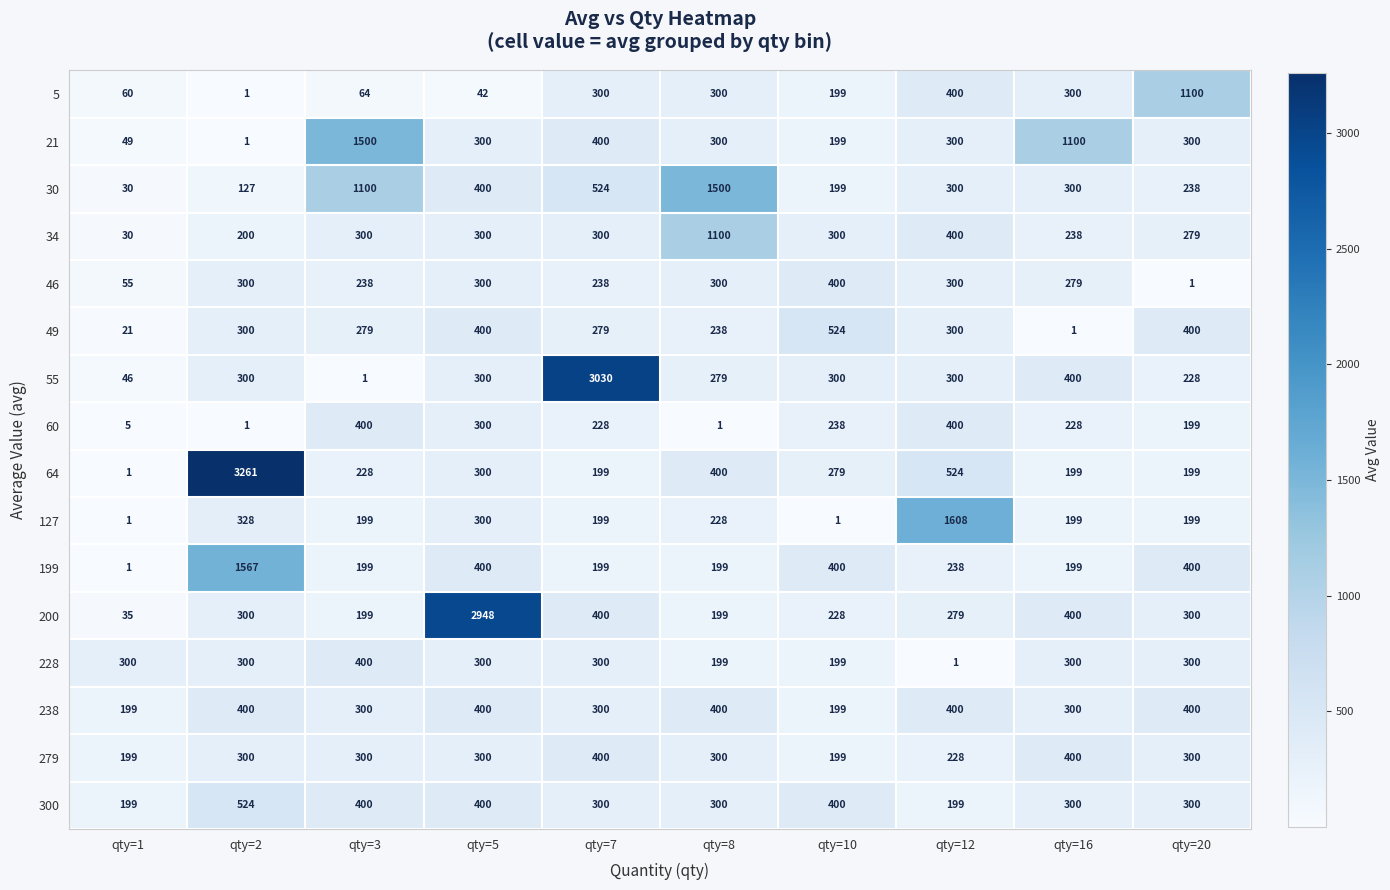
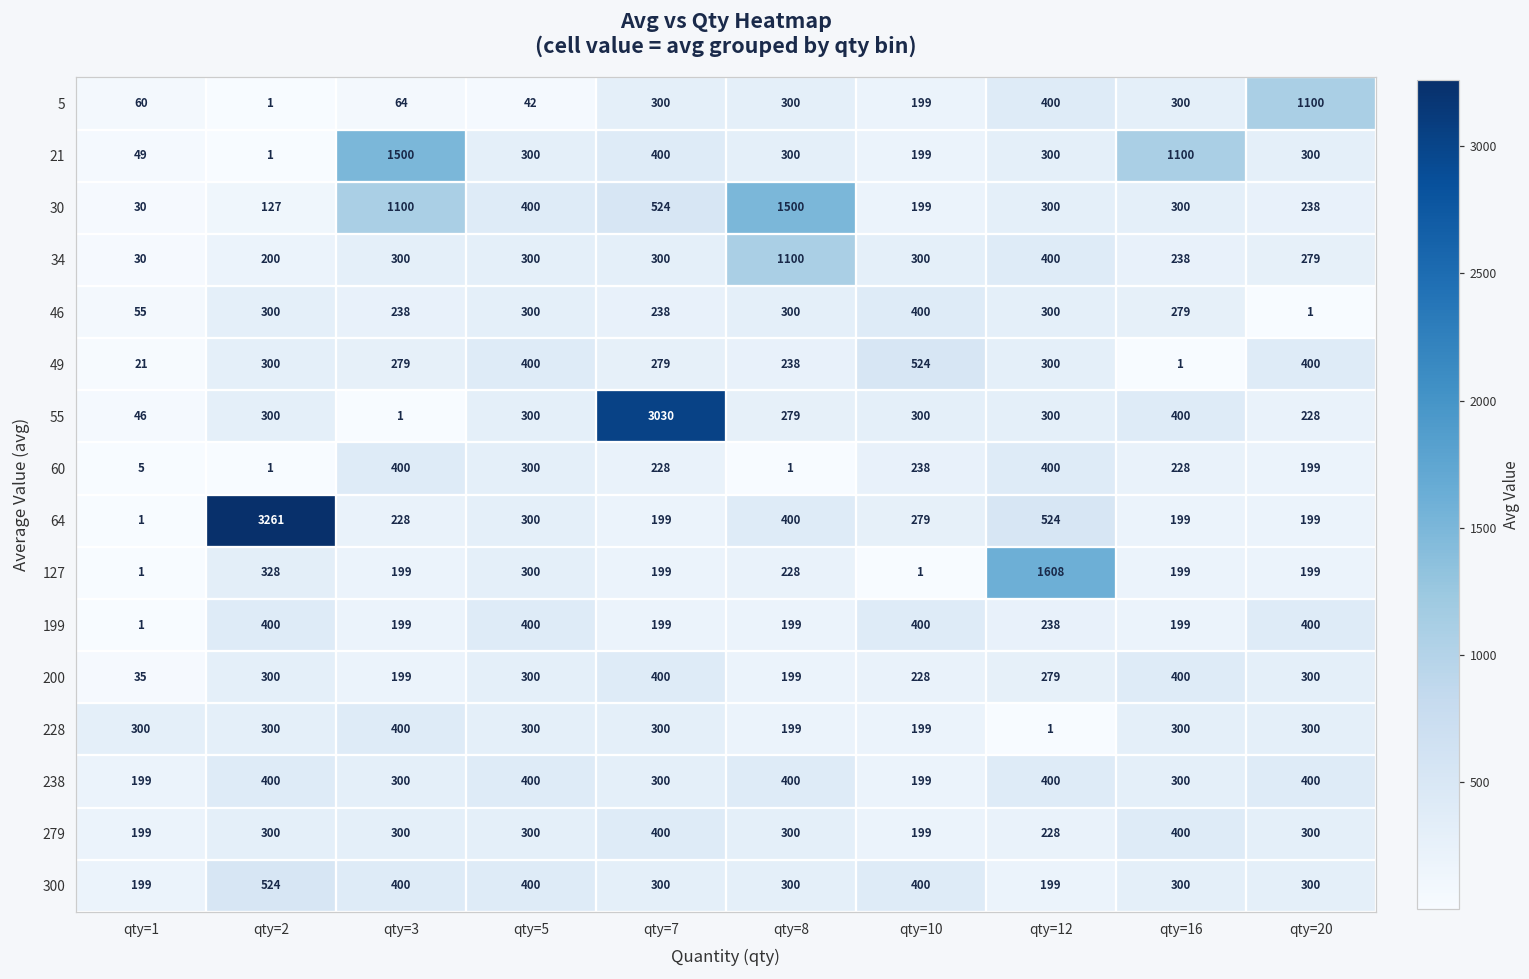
  {
    "5": {
      "qty=1": 60,
      "qty=2": 1,
      "qty=3": 64,
      "qty=5": 42,
      "qty=7": 300,
      "qty=8": 300,
      "qty=10": 199,
      "qty=12": 400,
      "qty=16": 300,
      "qty=20": 1100
    },
    "21": {
      "qty=1": 49,
      "qty=2": 1,
      "qty=3": 1500,
      "qty=5": 300,
      "qty=7": 400,
      "qty=8": 300,
      "qty=10": 199,
      "qty=12": 300,
      "qty=16": 1100,
      "qty=20": 300
    },
    "30": {
      "qty=1": 30,
      "qty=2": 127,
      "qty=3": 1100,
      "qty=5": 400,
      "qty=7": 524,
      "qty=8": 1500,
      "qty=10": 199,
      "qty=12": 300,
      "qty=16": 300,
      "qty=20": 238
    },
    "34": {
      "qty=1": 30,
      "qty=2": 200,
      "qty=3": 300,
      "qty=5": 300,
      "qty=7": 300,
      "qty=8": 1100,
      "qty=10": 300,
      "qty=12": 400,
      "qty=16": 238,
      "qty=20": 279
    },
    "46": {
      "qty=1": 55,
      "qty=2": 300,
      "qty=3": 238,
      "qty=5": 300,
      "qty=7": 238,
      "qty=8": 300,
      "qty=10": 400,
      "qty=12": 300,
      "qty=16": 279,
      "qty=20": 1
    },
    "49": {
      "qty=1": 21,
      "qty=2": 300,
      "qty=3": 279,
      "qty=5": 400,
      "qty=7": 279,
      "qty=8": 238,
      "qty=10": 524,
      "qty=12": 300,
      "qty=16": 1,
      "qty=20": 400
    },
    "55": {
      "qty=1": 46,
      "qty=2": 300,
      "qty=3": 1,
      "qty=5": 300,
      "qty=7": 3030,
      "qty=8": 279,
      "qty=10": 300,
      "qty=12": 300,
      "qty=16": 400,
      "qty=20": 228
    },
    "60": {
      "qty=1": 5,
      "qty=2": 1,
      "qty=3": 400,
      "qty=5": 300,
      "qty=7": 228,
      "qty=8": 1,
      "qty=10": 238,
      "qty=12": 400,
      "qty=16": 228,
      "qty=20": 199
    },
    "64": {
      "qty=1": 1,
      "qty=2": 3261,
      "qty=3": 228,
      "qty=5": 300,
      "qty=7": 199,
      "qty=8": 400,
      "qty=10": 279,
      "qty=12": 524,
      "qty=16": 199,
      "qty=20": 199
    },
    "127": {
      "qty=1": 1,
      "qty=2": 328,
      "qty=3": 199,
      "qty=5": 300,
      "qty=7": 199,
      "qty=8": 228,
      "qty=10": 1,
      "qty=12": 1608,
      "qty=16": 199,
      "qty=20": 199
    },
    "199": {
      "qty=1": 1,
-     "qty=2": 1567,
+     "qty=2": 400,
      "qty=3": 199,
      "qty=5": 400,
      "qty=7": 199,
      "qty=8": 199,
      "qty=10": 400,
      "qty=12": 238,
      "qty=16": 199,
      "qty=20": 400
    },
    "200": {
      "qty=1": 35,
      "qty=2": 300,
      "qty=3": 199,
-     "qty=5": 2948,
+     "qty=5": 300,
      "qty=7": 400,
      "qty=8": 199,
      "qty=10": 228,
      "qty=12": 279,
      "qty=16": 400,
      "qty=20": 300
    },
    "228": {
      "qty=1": 300,
      "qty=2": 300,
      "qty=3": 400,
      "qty=5": 300,
      "qty=7": 300,
      "qty=8": 199,
      "qty=10": 199,
      "qty=12": 1,
      "qty=16": 300,
      "qty=20": 300
    },
    "238": {
      "qty=1": 199,
      "qty=2": 400,
      "qty=3": 300,
      "qty=5": 400,
      "qty=7": 300,
      "qty=8": 400,
      "qty=10": 199,
      "qty=12": 400,
      "qty=16": 300,
      "qty=20": 400
    },
    "279": {
      "qty=1": 199,
      "qty=2": 300,
      "qty=3": 300,
      "qty=5": 300,
      "qty=7": 400,
      "qty=8": 300,
      "qty=10": 199,
      "qty=12": 228,
      "qty=16": 400,
      "qty=20": 300
    },
    "300": {
      "qty=1": 199,
      "qty=2": 524,
      "qty=3": 400,
      "qty=5": 400,
      "qty=7": 300,
      "qty=8": 300,
      "qty=10": 400,
      "qty=12": 199,
      "qty=16": 300,
      "qty=20": 300
    }
  }
